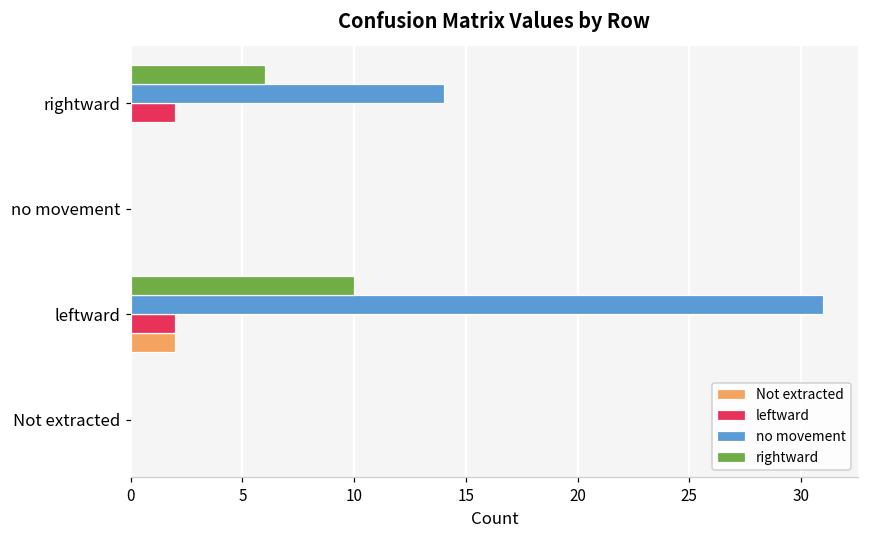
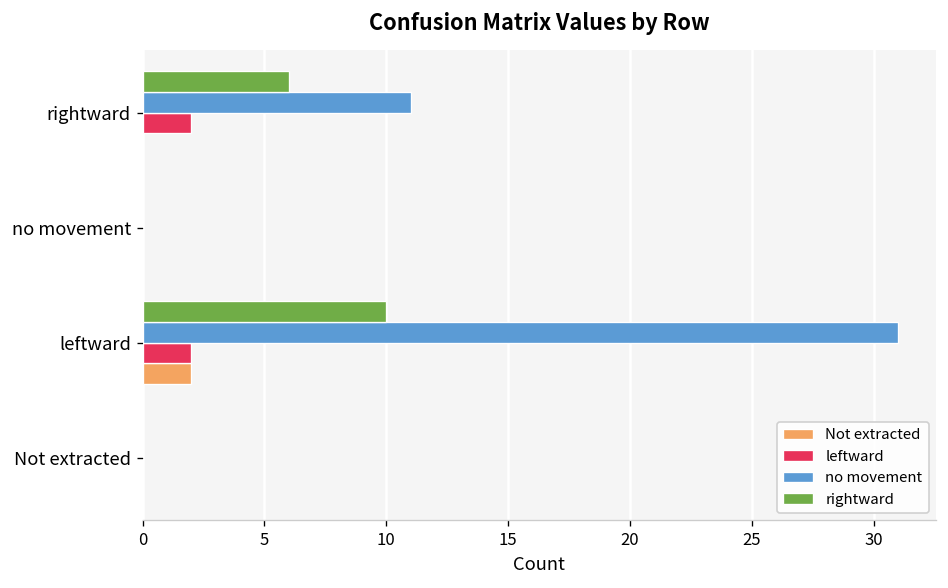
  {
    "Not extracted": {
      "rightward": 0,
      "no movement": 0,
      "leftward": 2,
      "Not extracted": 0
    },
    "leftward": {
      "rightward": 2,
      "no movement": 0,
      "leftward": 2,
      "Not extracted": 0
    },
    "no movement": {
-     "rightward": 14,
+     "rightward": 11,
      "no movement": 0,
      "leftward": 31,
      "Not extracted": 0
    },
    "rightward": {
      "rightward": 6,
      "no movement": 0,
      "leftward": 10,
      "Not extracted": 0
    }
  }
